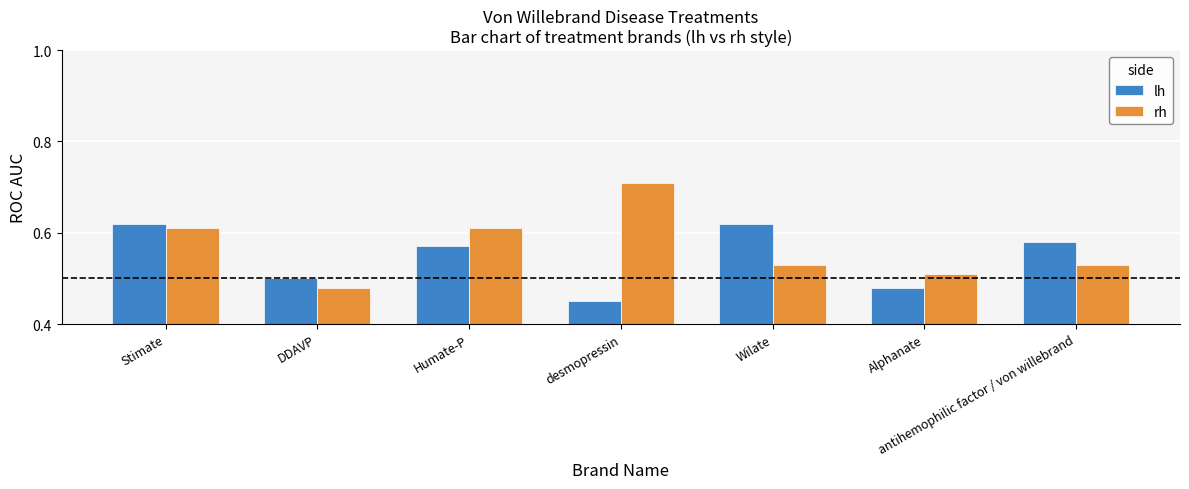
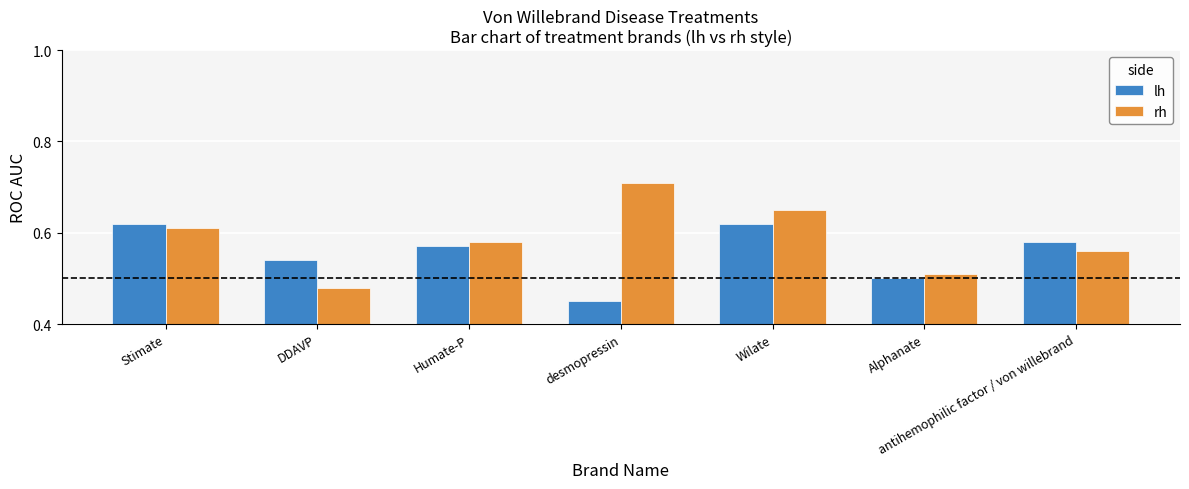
  {
    "lh": {
      "Stimate": 0.62,
-     "DDAVP": 0.50,
+     "DDAVP": 0.54,
      "Humate-P": 0.57,
      "desmopressin": 0.45,
      "Wilate": 0.62,
-     "Alphanate": 0.48,
+     "Alphanate": 0.50,
      "antihemophilic factor / von willebrand": 0.58
    },
    "rh": {
      "Stimate": 0.61,
      "DDAVP": 0.48,
-     "Humate-P": 0.61,
+     "Humate-P": 0.58,
      "desmopressin": 0.71,
-     "Wilate": 0.53,
+     "Wilate": 0.65,
      "Alphanate": 0.51,
-     "antihemophilic factor / von willebrand": 0.53
+     "antihemophilic factor / von willebrand": 0.56
    }
  }
